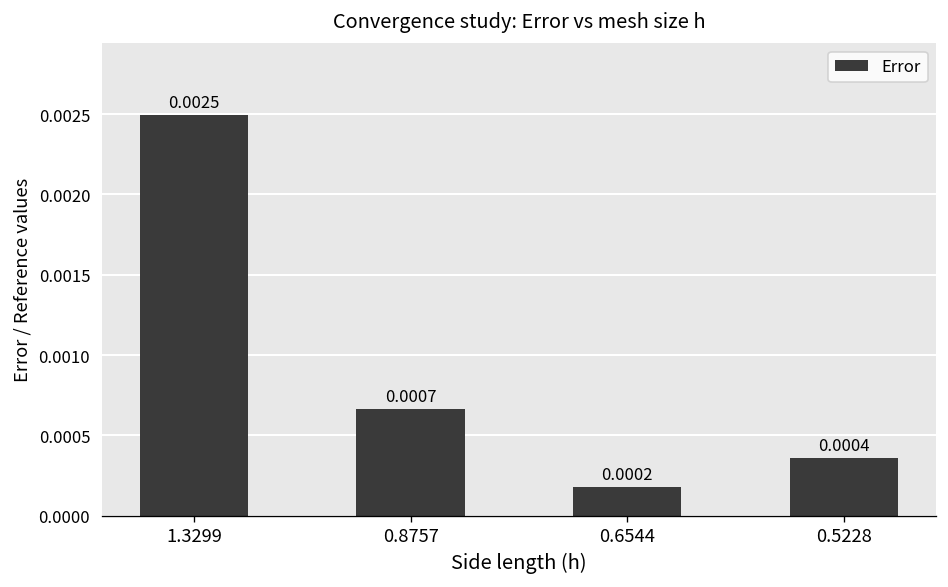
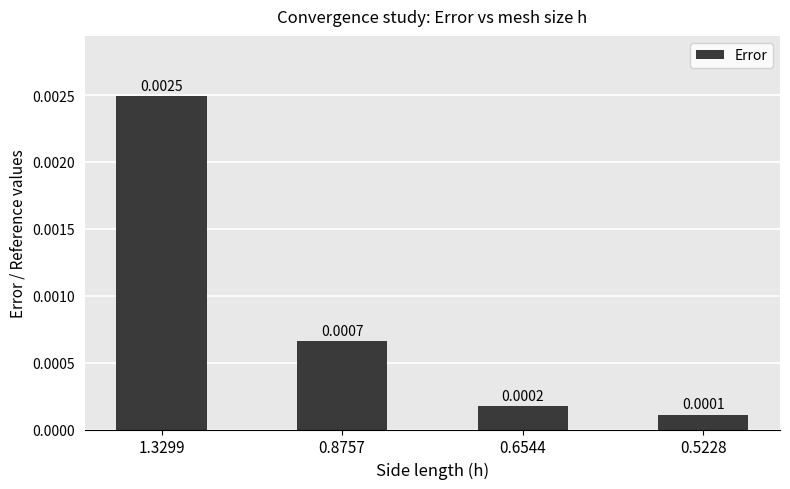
  {
    "1.3299": 0.0025,
    "0.8757": 0.0007,
    "0.6544": 0.0002,
-   "0.5228": 0.0004
+   "0.5228": 0.0001
  }
